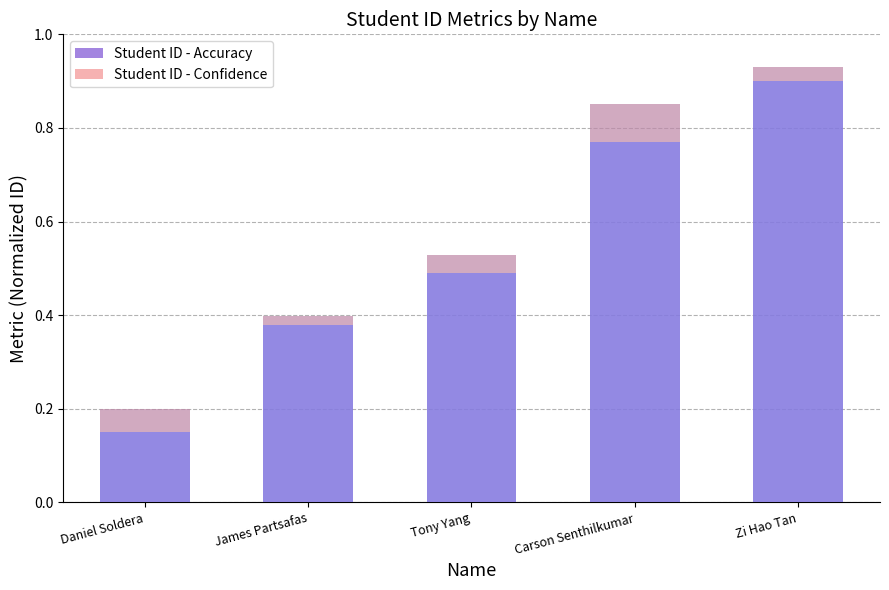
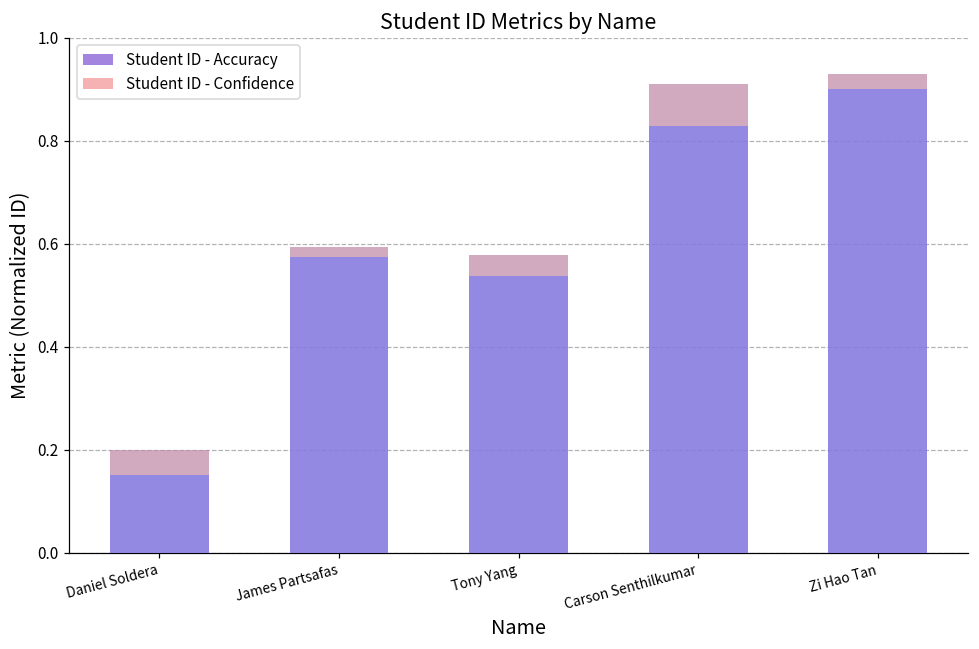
  {
    "Student ID - Accuracy": {
-     "James Partsafas": 0.38,
-     "Tony Yang": 0.49,
-     "Carson Senthilkumar": 0.77
+     "James Partsafas": 0.57,
+     "Tony Yang": 0.54,
+     "Carson Senthilkumar": 0.83
    },
    "Student ID - Confidence": {
      "James Partsafas": 0.02,
      "Tony Yang": 0.04,
      "Carson Senthilkumar": 0.08
    }
  }
